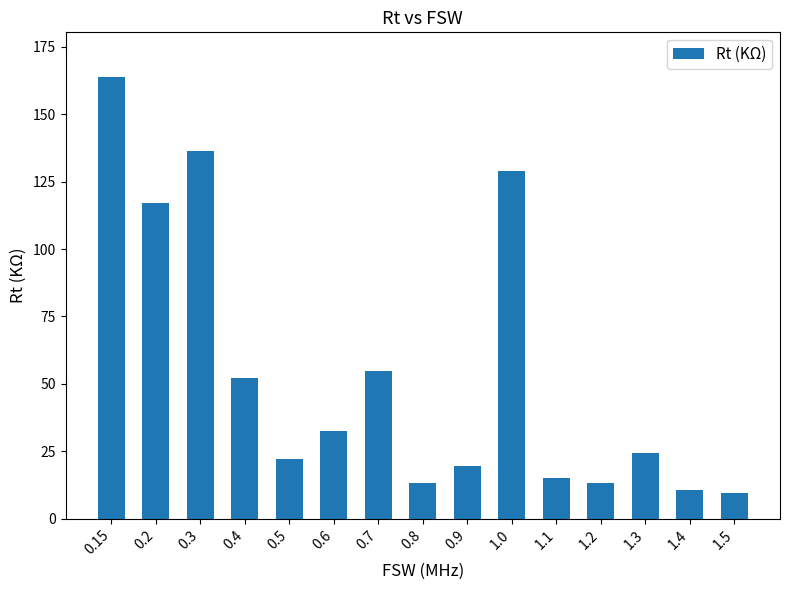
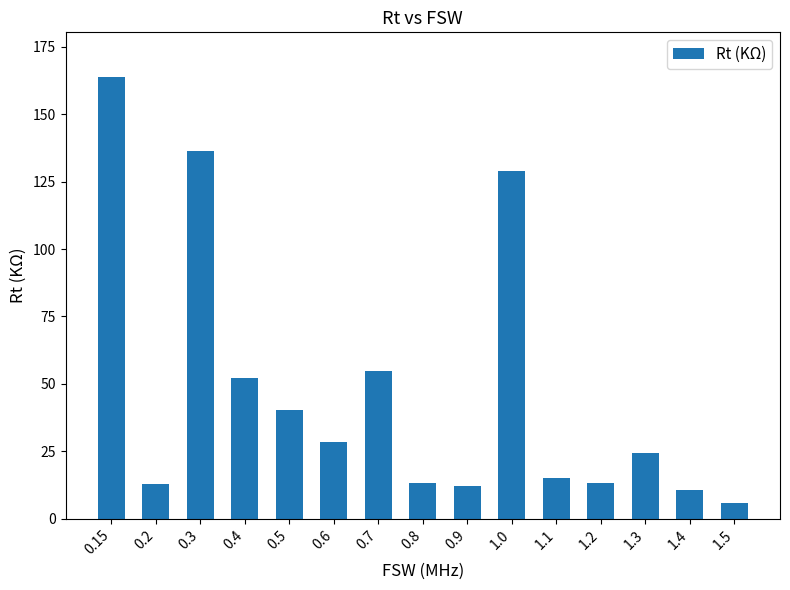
  {
    "0.15": 164,
-   "0.2": 117,
+   "0.2": 13,
    "0.3": 136,
    "0.4": 52,
-   "0.5": 22,
-   "0.6": 32,
+   "0.5": 40,
+   "0.6": 29,
    "0.7": 55,
    "0.8": 13,
-   "0.9": 20,
+   "0.9": 12,
    "1.0": 129,
    "1.1": 15,
    "1.2": 13,
    "1.3": 25,
    "1.4": 11,
-   "1.5": 10
+   "1.5": 6
  }
